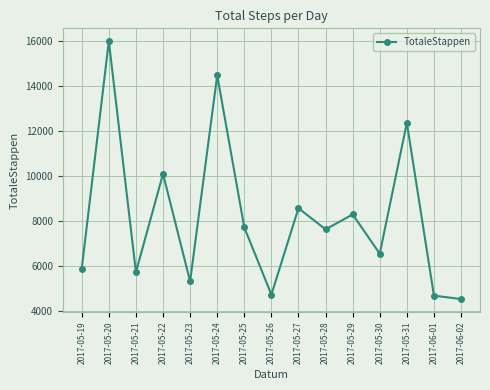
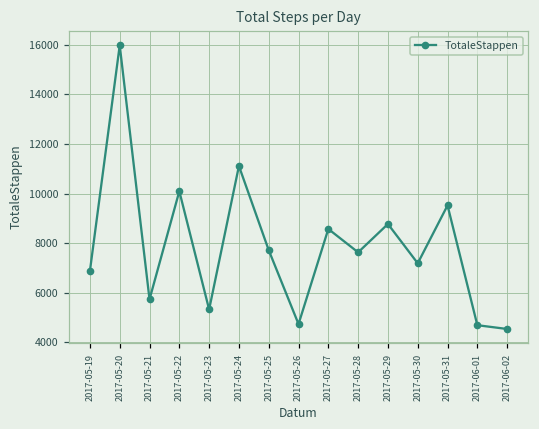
  {
-   "2017-05-19": 5900,
+   "2017-05-19": 6900,
    "2017-05-20": 16000,
    "2017-05-21": 5700,
    "2017-05-22": 10100,
    "2017-05-23": 5300,
-   "2017-05-24": 14500,
+   "2017-05-24": 11100,
    "2017-05-25": 7700,
    "2017-05-26": 4700,
    "2017-05-27": 8600,
    "2017-05-28": 7600,
-   "2017-05-29": 8300,
-   "2017-05-30": 6600,
-   "2017-05-31": 12400,
+   "2017-05-29": 8800,
+   "2017-05-30": 7200,
+   "2017-05-31": 9500,
    "2017-06-01": 4700,
    "2017-06-02": 4500
  }
